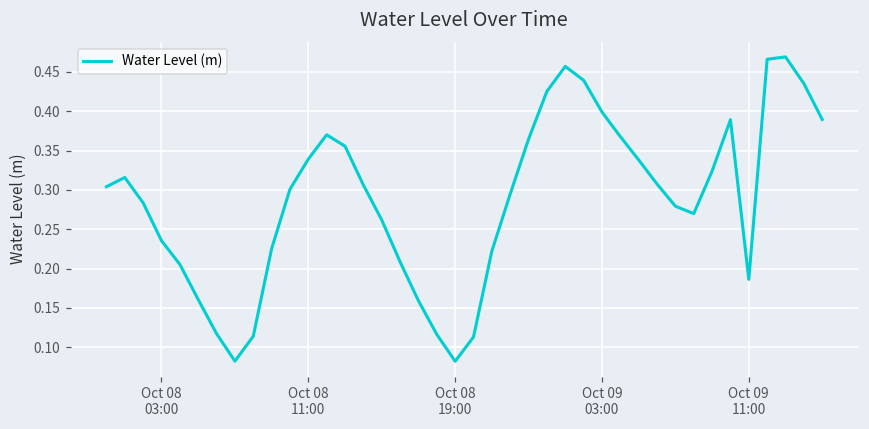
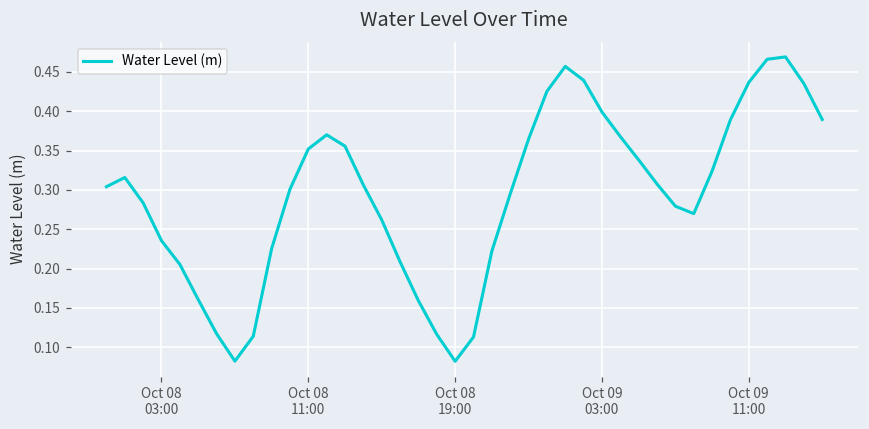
  {
    "Oct 08 03:00": 0.24,
-   "Oct 08 11:00": 0.34,
+   "Oct 08 11:00": 0.35,
    "Oct 08 19:00": 0.08,
    "Oct 09 03:00": 0.40,
-   "Oct 09 11:00": 0.19
+   "Oct 09 11:00": 0.44
  }
